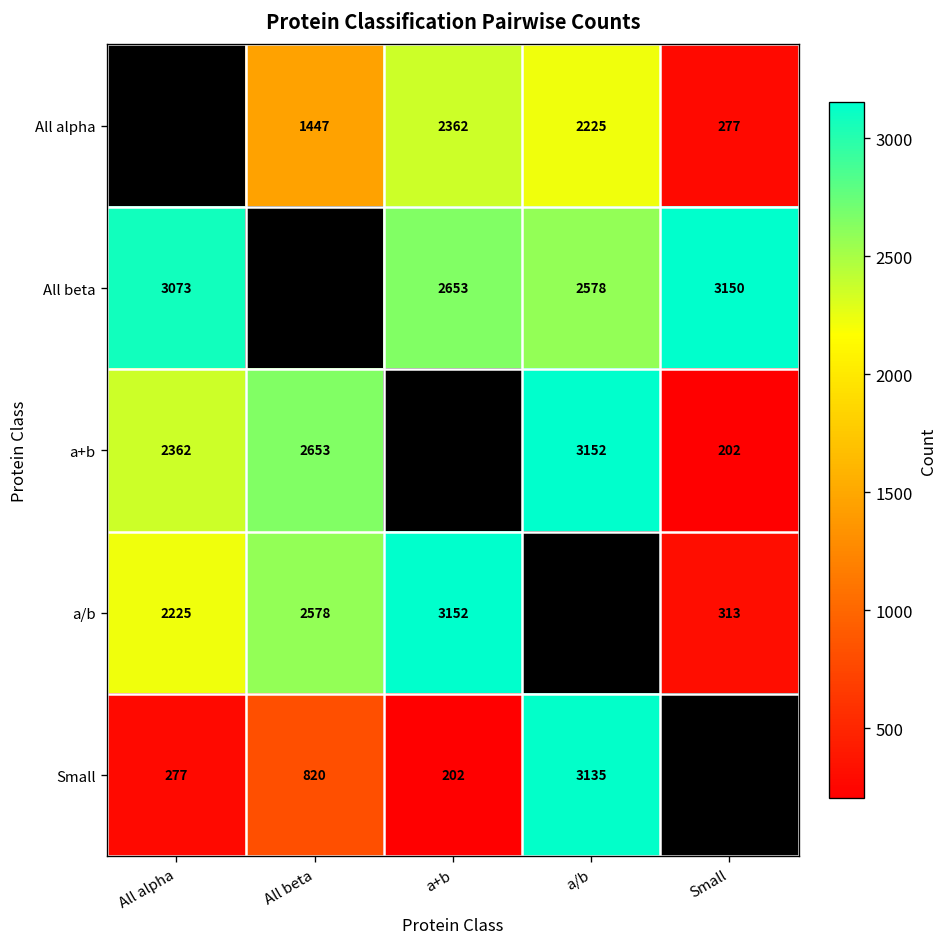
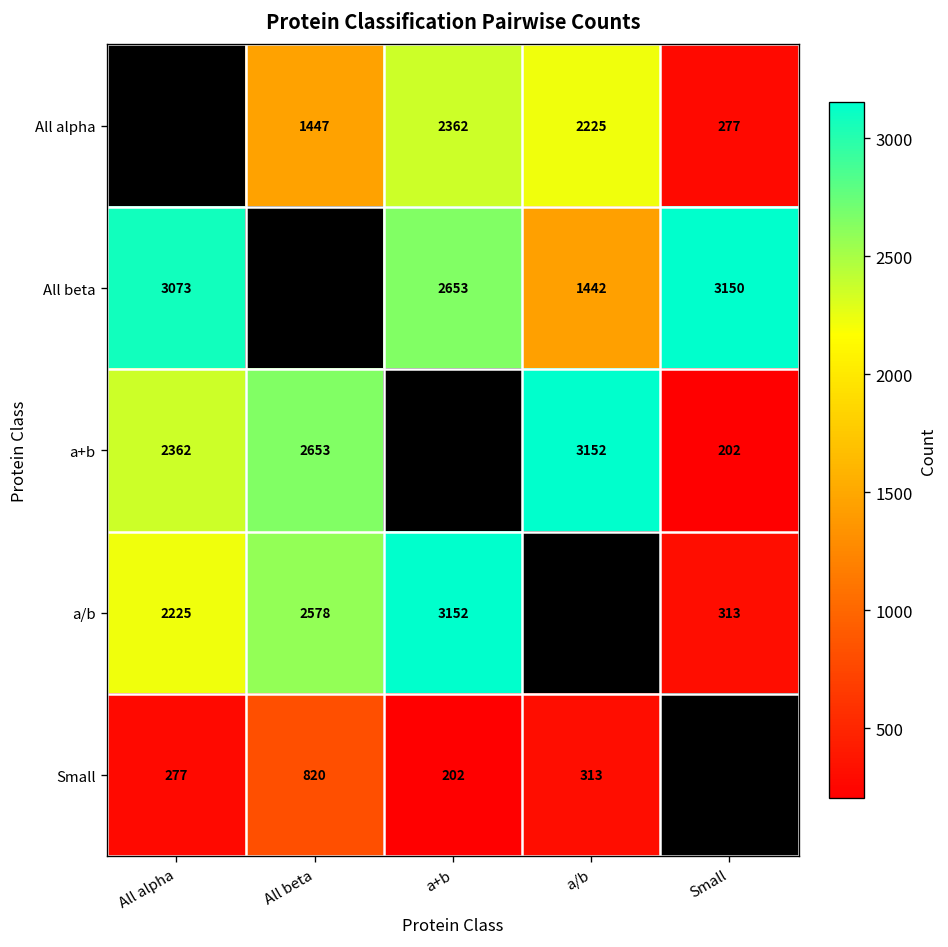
  {
    "All alpha": {
      "All beta": 1447,
      "a+b": 2362,
      "a/b": 2225,
      "Small": 277
    },
    "All beta": {
      "All alpha": 3073,
      "a+b": 2653,
-     "a/b": 2578,
+     "a/b": 1442,
      "Small": 3150
    },
    "a+b": {
      "All alpha": 2362,
      "All beta": 2653,
      "a/b": 3152,
      "Small": 202
    },
    "a/b": {
      "All alpha": 2225,
      "All beta": 2578,
      "a+b": 3152,
      "Small": 313
    },
    "Small": {
      "All alpha": 277,
      "All beta": 820,
      "a+b": 202,
-     "a/b": 3135
+     "a/b": 313
    }
  }
